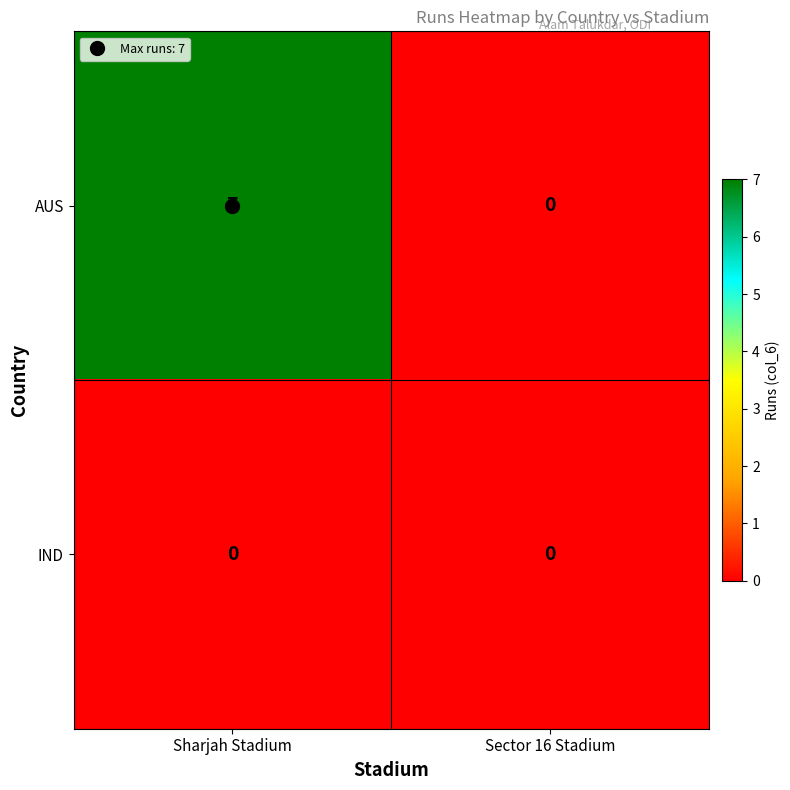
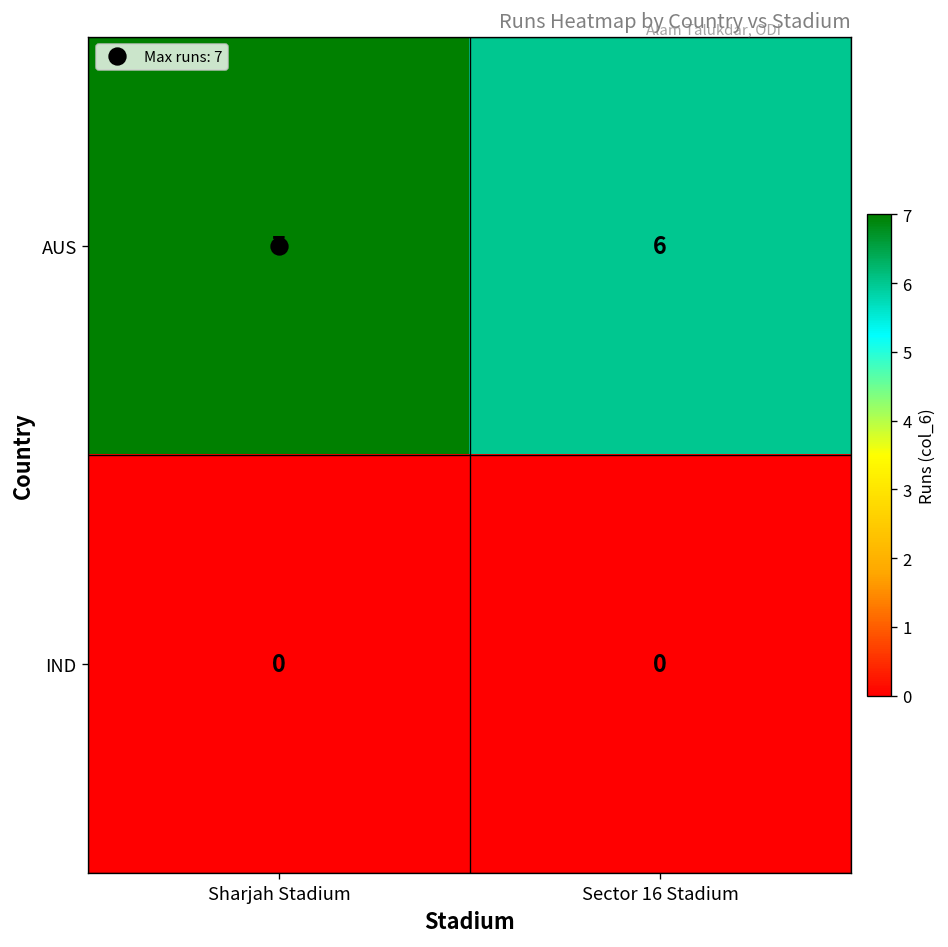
  {
    "AUS": {
-     "Sector 16 Stadium": 0
+     "Sector 16 Stadium": 6
    },
    "IND": {
      "Sharjah Stadium": 0,
      "Sector 16 Stadium": 0
    }
  }
